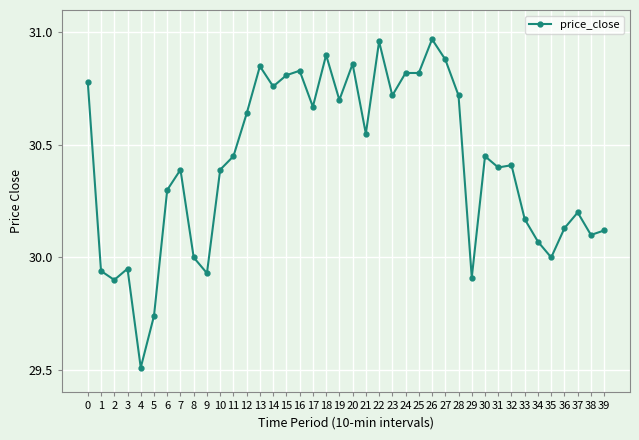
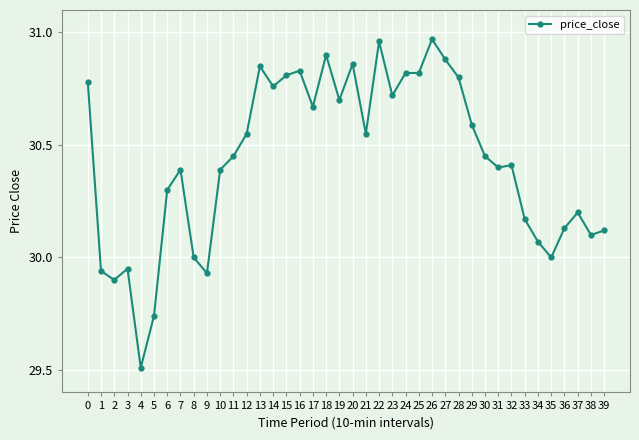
  {
    "0": 30.78,
    "1": 29.94,
    "2": 29.90,
    "3": 29.95,
    "4": 29.51,
    "5": 29.74,
    "6": 30.30,
    "7": 30.39,
    "8": 30.00,
    "9": 29.93,
    "10": 30.39,
    "11": 30.45,
-   "12": 30.64,
+   "12": 30.55,
    "13": 30.85,
    "14": 30.76,
    "15": 30.81,
    "16": 30.83,
    "17": 30.67,
    "18": 30.90,
    "19": 30.70,
    "20": 30.86,
    "21": 30.55,
    "22": 30.96,
    "23": 30.72,
    "24": 30.82,
    "25": 30.82,
    "26": 30.97,
    "27": 30.88,
-   "28": 30.72,
-   "29": 29.91,
+   "28": 30.80,
+   "29": 30.59,
    "30": 30.45,
    "31": 30.40,
    "32": 30.41,
    "33": 30.17,
    "34": 30.07,
    "35": 30.00,
    "36": 30.13,
    "37": 30.20,
    "38": 30.10,
    "39": 30.12
  }
